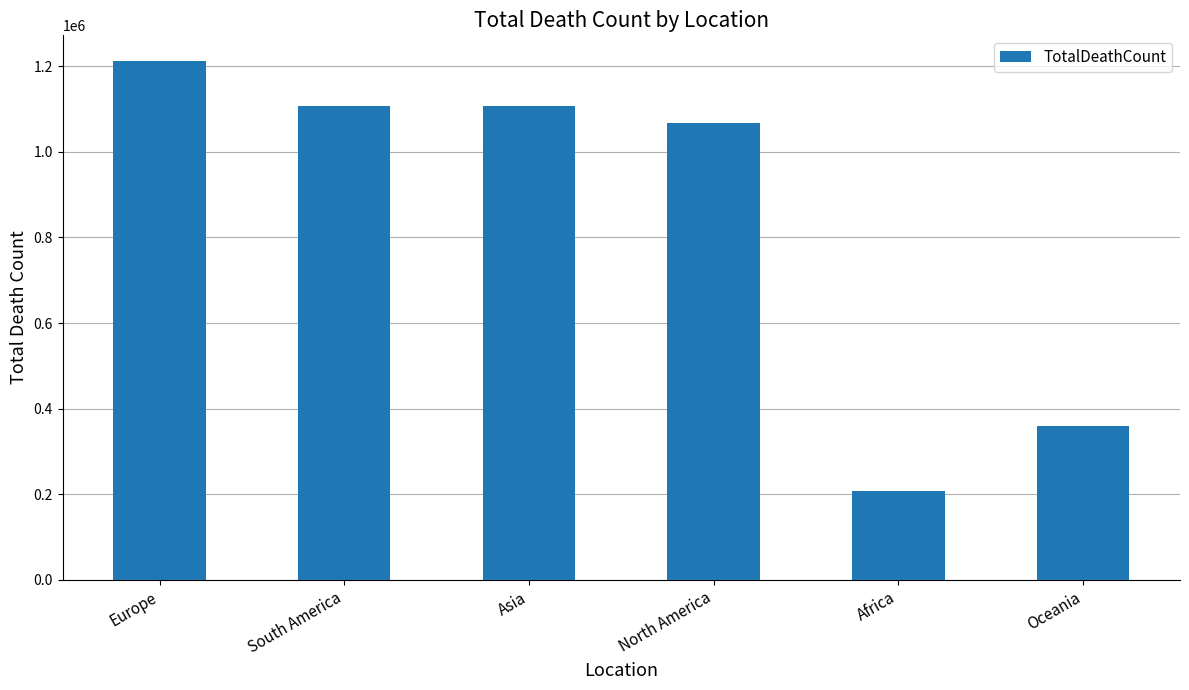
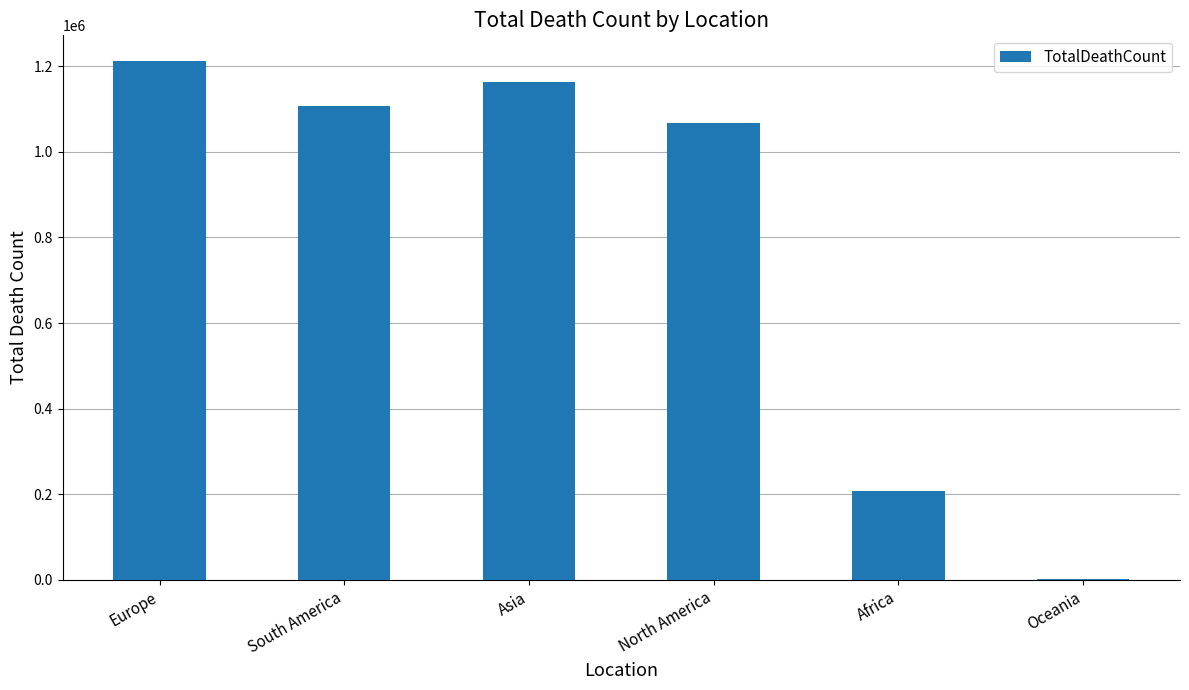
  {
    "Europe": 1210000,
    "South America": 1110000,
-   "Asia": 1110000,
+   "Asia": 1160000,
    "North America": 1070000,
    "Africa": 210000,
-   "Oceania": 360000
+   "Oceania": 0
  }
